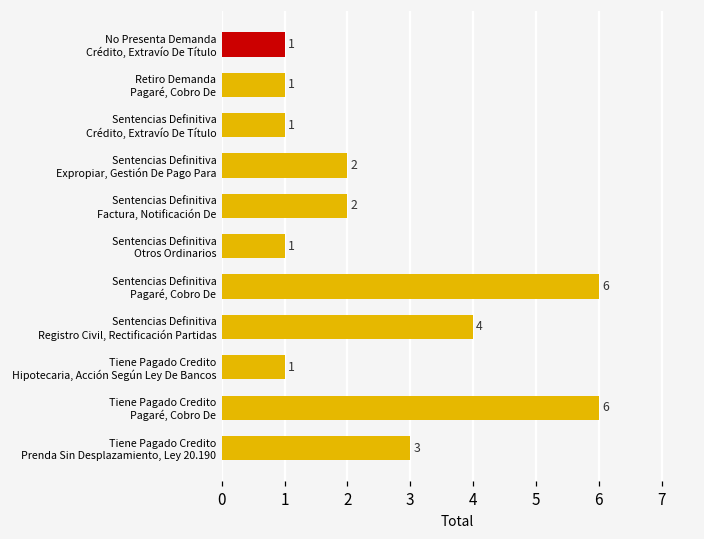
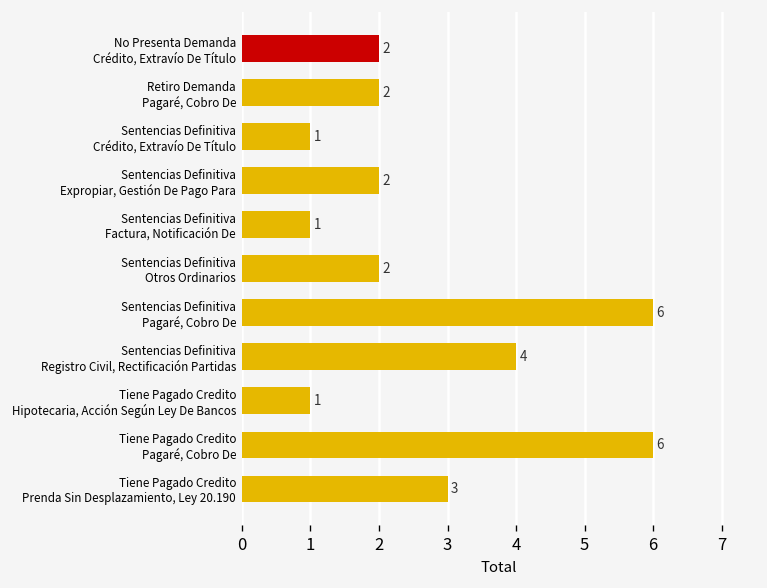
  {
-   "No Presenta Demanda Crédito, Extravío De Título": 1,
-   "Retiro Demanda Pagaré, Cobro De": 1,
+   "No Presenta Demanda Crédito, Extravío De Título": 2,
+   "Retiro Demanda Pagaré, Cobro De": 2,
    "Sentencias Definitiva Crédito, Extravío De Título": 1,
    "Sentencias Definitiva Expropiar, Gestión De Pago Para": 2,
-   "Sentencias Definitiva Factura, Notificación De": 2,
-   "Sentencias Definitiva Otros Ordinarios": 1,
+   "Sentencias Definitiva Factura, Notificación De": 1,
+   "Sentencias Definitiva Otros Ordinarios": 2,
    "Sentencias Definitiva Pagaré, Cobro De": 6,
    "Sentencias Definitiva Registro Civil, Rectificación Partidas": 4,
    "Tiene Pagado Credito Hipotecaria, Acción Según Ley De Bancos": 1,
    "Tiene Pagado Credito Pagaré, Cobro De": 6,
    "Tiene Pagado Credito Prenda Sin Desplazamiento, Ley 20.190": 3
  }
